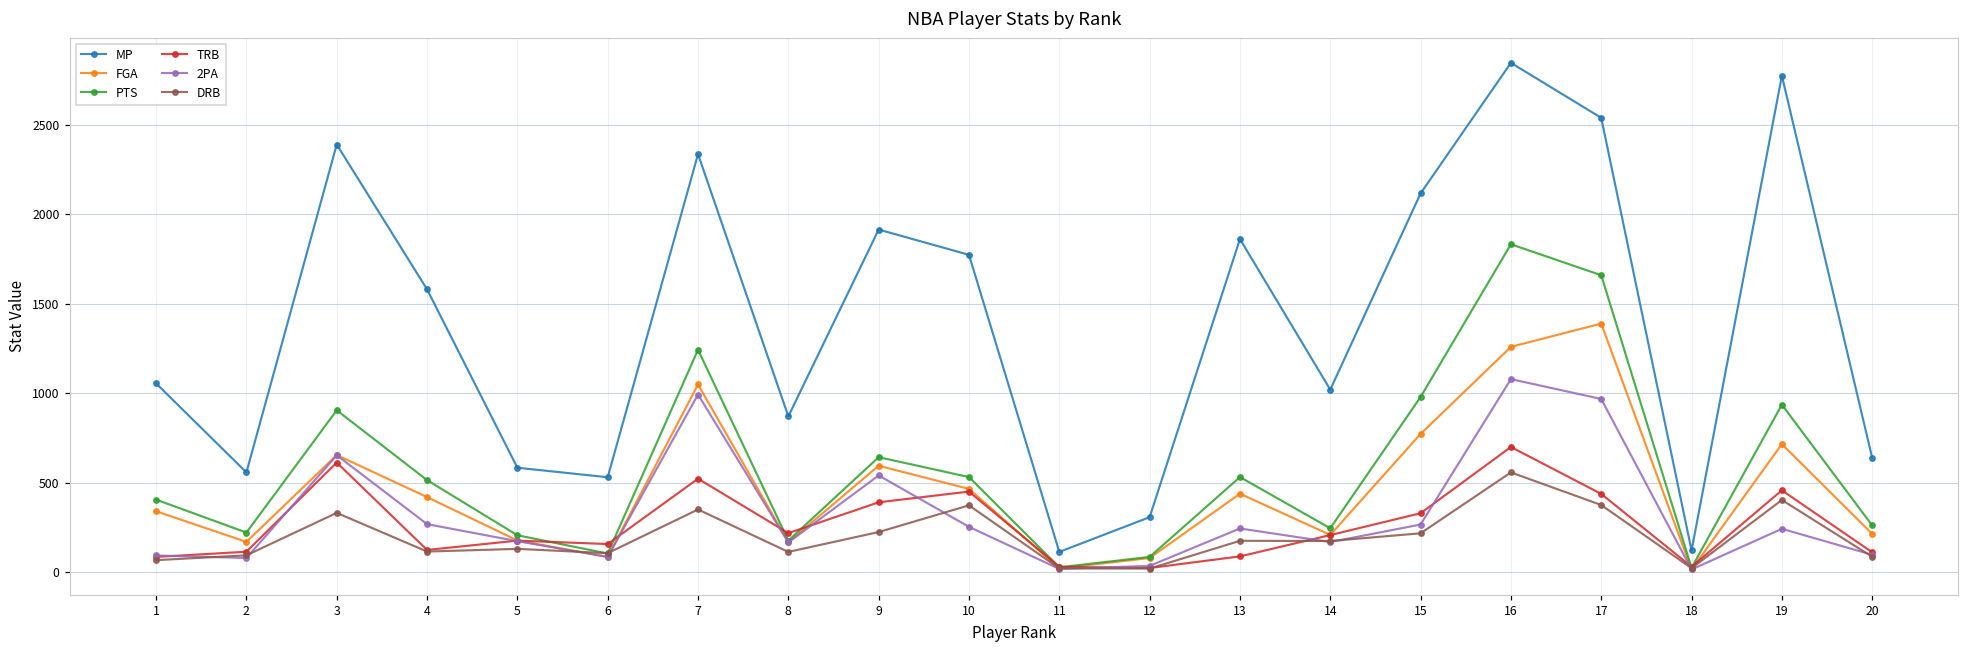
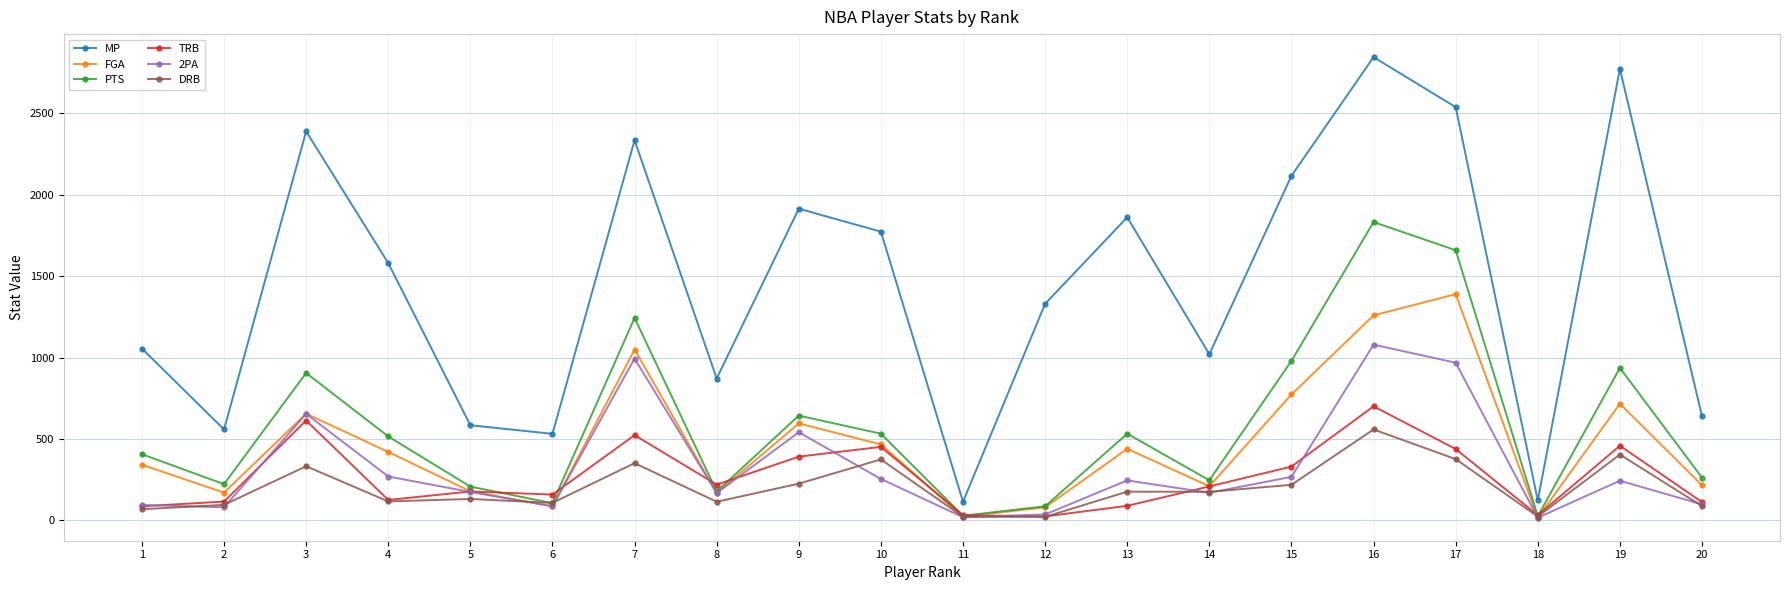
  {
    "MP": {
      "1": 1060,
      "2": 560,
      "3": 2390,
      "4": 1580,
      "5": 580,
      "6": 530,
      "7": 2340,
      "8": 870,
      "9": 1910,
      "10": 1770,
      "11": 110,
-     "12": 310,
+     "12": 1330,
      "13": 1860,
      "14": 1020,
      "15": 2120,
      "16": 2850,
      "17": 2540,
      "18": 120,
      "19": 2770,
      "20": 640
    },
    "FGA": {
      "1": 340,
      "2": 170,
      "4": 420,
      "7": 1050,
      "9": 600,
      "13": 440,
      "15": 770,
      "16": 1260,
      "17": 1390,
      "19": 720,
      "20": 220
    },
    "PTS": {
      "1": 410,
      "2": 220,
      "3": 910,
      "4": 520,
      "5": 210,
      "7": 1240,
      "9": 640,
      "10": 530,
      "13": 530,
      "14": 250,
      "15": 980,
      "16": 1830,
      "17": 1660,
      "19": 940,
      "20": 260
    },
    "TRB": {
      "2": 120,
      "3": 610,
      "6": 160,
      "7": 520,
      "8": 220,
      "9": 390,
      "13": 90,
      "15": 330,
      "16": 700,
      "17": 440,
      "19": 460
    },
    "2PA": {
      "4": 270,
      "7": 990,
      "9": 540,
      "10": 250,
      "13": 250,
      "15": 270,
      "16": 1080,
      "17": 970,
      "19": 240
    },
    "DRB": {
      "1": 70,
      "3": 330,
      "5": 130,
      "7": 350,
      "8": 110,
      "9": 230,
      "10": 370,
      "13": 180,
      "15": 220,
      "16": 560,
      "17": 380,
      "19": 400
    }
  }
